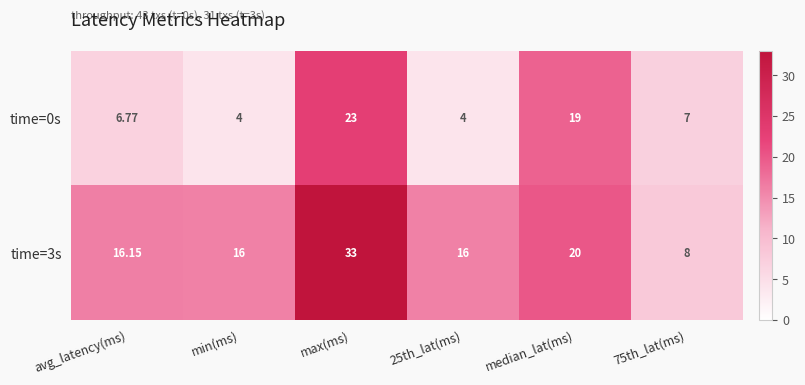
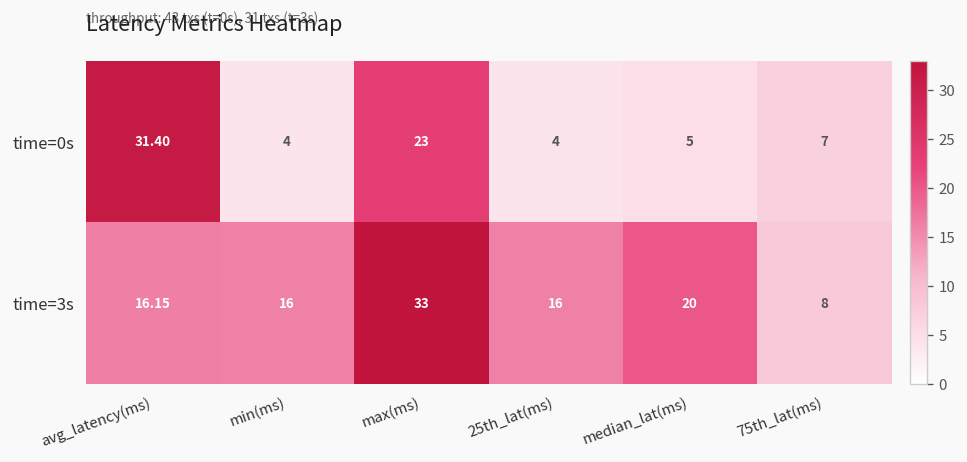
  {
    "time=0s": {
-     "avg_latency(ms)": 6.77,
+     "avg_latency(ms)": 31.40,
      "min(ms)": 4,
      "max(ms)": 23,
      "25th_lat(ms)": 4,
-     "median_lat(ms)": 19,
+     "median_lat(ms)": 5,
      "75th_lat(ms)": 7
    },
    "time=3s": {
      "avg_latency(ms)": 16.15,
      "min(ms)": 16,
      "max(ms)": 33,
      "25th_lat(ms)": 16,
      "median_lat(ms)": 20,
      "75th_lat(ms)": 8
    }
  }
